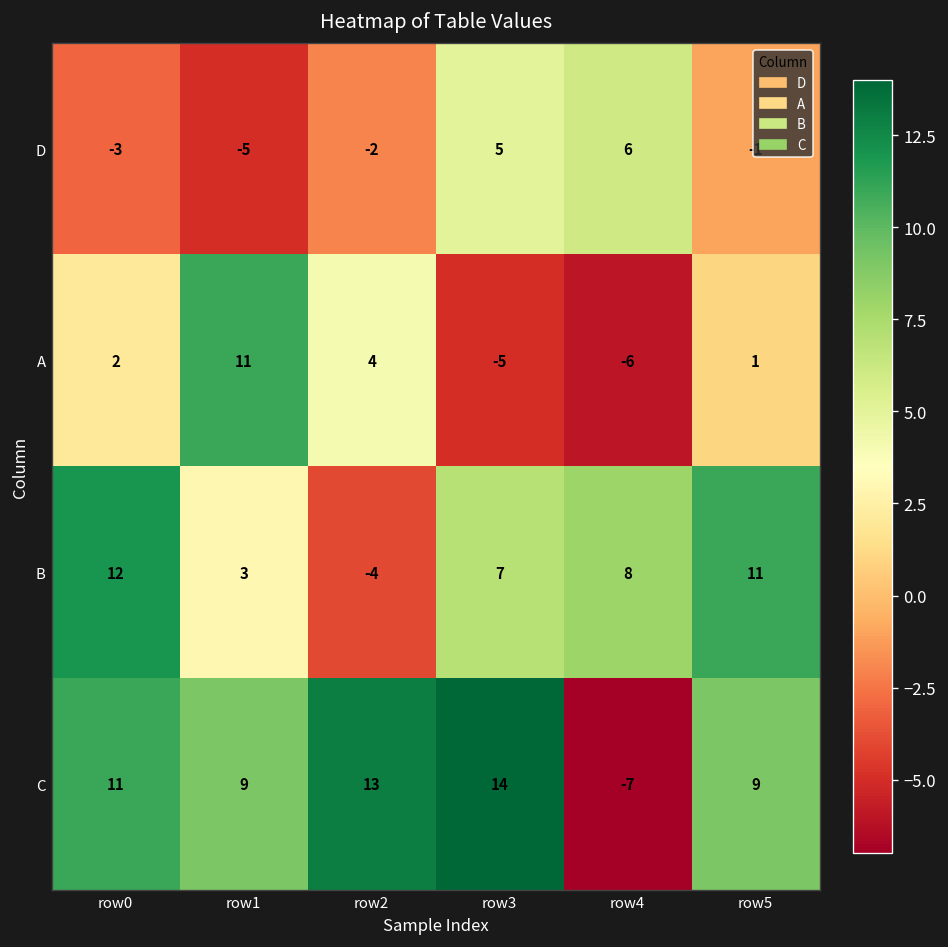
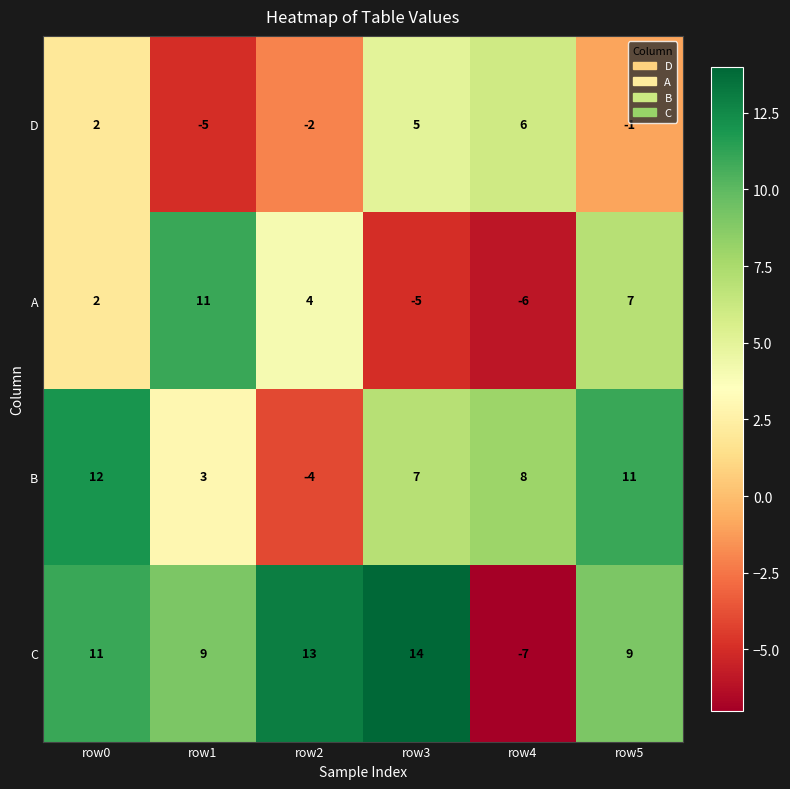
  {
    "D": {
-     "row0": -3,
+     "row0": 2,
      "row1": -5,
      "row2": -2,
      "row3": 5,
      "row4": 6
    },
    "A": {
      "row0": 2,
      "row1": 11,
      "row2": 4,
      "row3": -5,
      "row4": -6,
-     "row5": 1
+     "row5": 7
    },
    "B": {
      "row0": 12,
      "row1": 3,
      "row2": -4,
      "row3": 7,
      "row4": 8,
      "row5": 11
    },
    "C": {
      "row0": 11,
      "row1": 9,
      "row2": 13,
      "row3": 14,
      "row4": -7,
      "row5": 9
    }
  }
